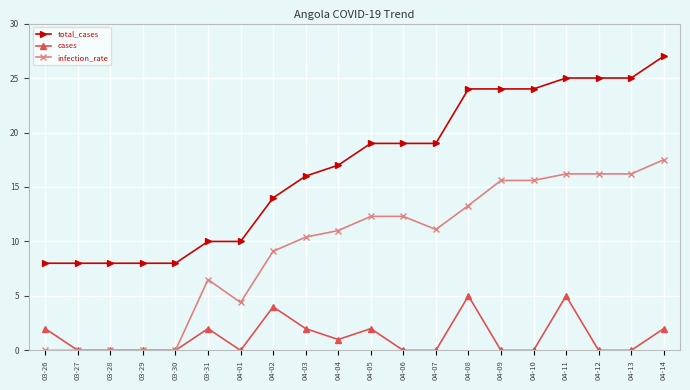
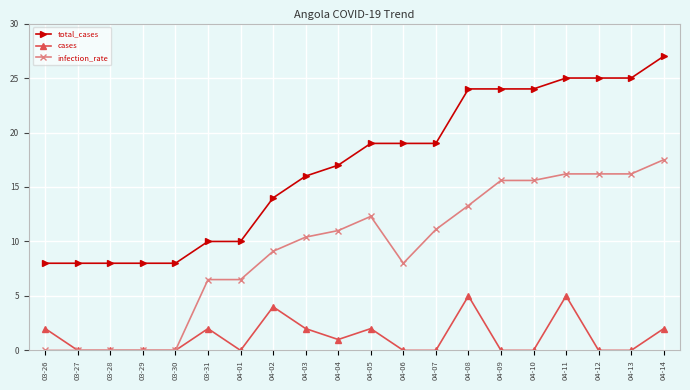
  {
    "total_cases": {
      "03-26": 8.0,
      "03-27": 8.0,
      "03-28": 8.0,
      "03-29": 8.0,
      "03-30": 8.0,
      "03-31": 10.0,
      "04-01": 10.0,
      "04-02": 14.0,
      "04-03": 16.0,
      "04-04": 17.0,
      "04-05": 19.0,
      "04-06": 19.0,
      "04-07": 19.0,
      "04-08": 24.0,
      "04-09": 24.0,
      "04-10": 24.0,
      "04-11": 25.0,
      "04-12": 25.0,
      "04-13": 25.0,
      "04-14": 27.0
    },
    "cases": {
      "03-26": 2.0,
      "03-31": 2.0,
      "04-01": 0.0,
      "04-02": 4.0,
      "04-03": 2.0,
      "04-04": 1.0,
      "04-05": 2.0,
      "04-06": 0.0,
      "04-07": 0.0,
      "04-08": 5.0,
      "04-09": 0.0,
      "04-10": 0.0,
      "04-11": 5.0,
      "04-12": 0.0,
      "04-13": 0.0,
      "04-14": 2.0
    },
    "infection_rate": {
      "03-26": 0.0,
      "03-31": 6.5,
-     "04-01": 4.4,
+     "04-01": 6.5,
      "04-02": 9.1,
      "04-03": 10.4,
      "04-04": 11.0,
      "04-05": 12.3,
-     "04-06": 12.3,
+     "04-06": 8.0,
      "04-07": 11.1,
      "04-08": 13.3,
      "04-09": 15.6,
      "04-10": 15.6,
      "04-11": 16.2,
      "04-12": 16.2,
      "04-13": 16.2,
      "04-14": 17.5
    }
  }
